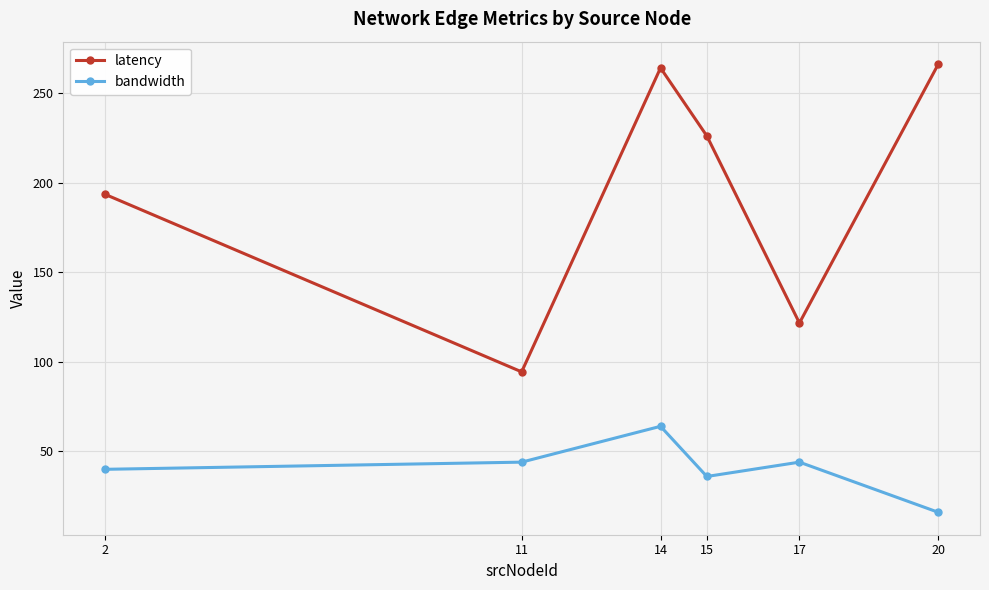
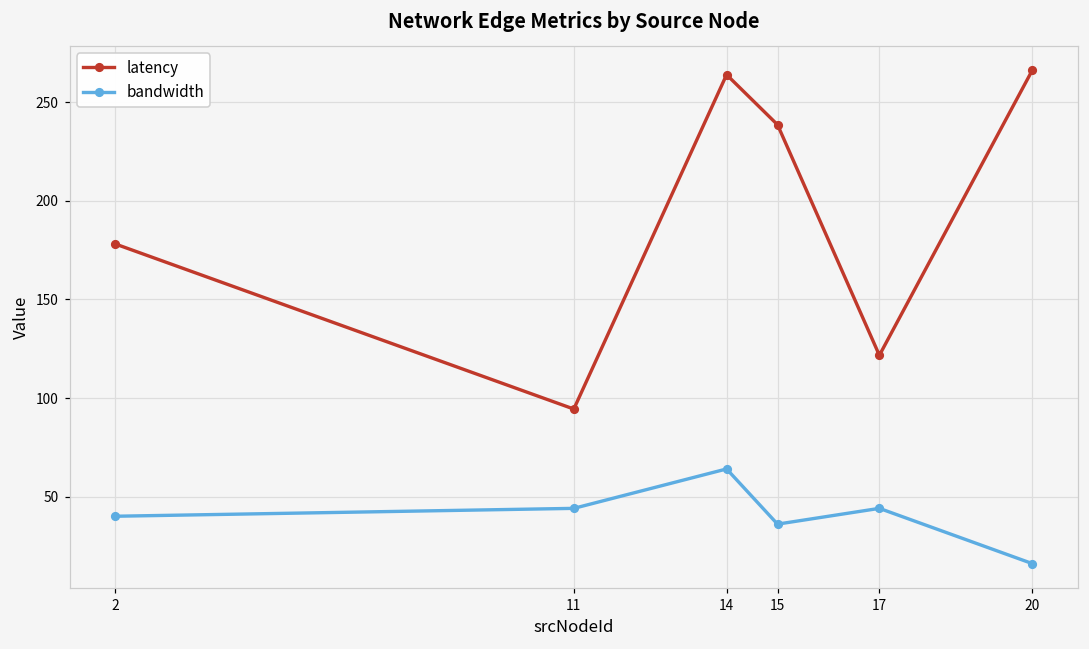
  {
    "latency": {
-     "2": 194,
+     "2": 178,
      "11": 94,
      "14": 264,
-     "15": 226,
+     "15": 239,
      "17": 122,
      "20": 266
    },
    "bandwidth": {
      "2": 40,
      "11": 44,
      "14": 64,
      "15": 36,
      "17": 44,
      "20": 16
    }
  }
